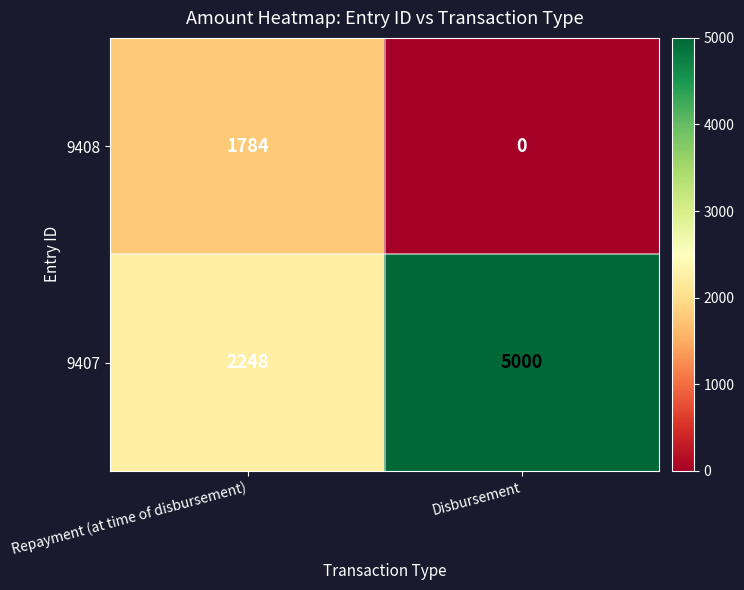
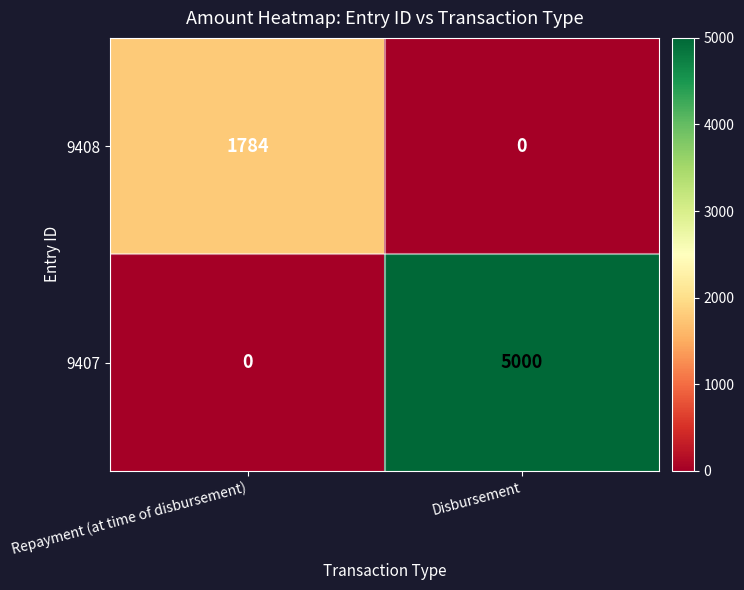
  {
    "9408": {
      "Repayment (at time of disbursement)": 1784,
      "Disbursement": 0
    },
    "9407": {
-     "Repayment (at time of disbursement)": 2248,
+     "Repayment (at time of disbursement)": 0,
      "Disbursement": 5000
    }
  }
